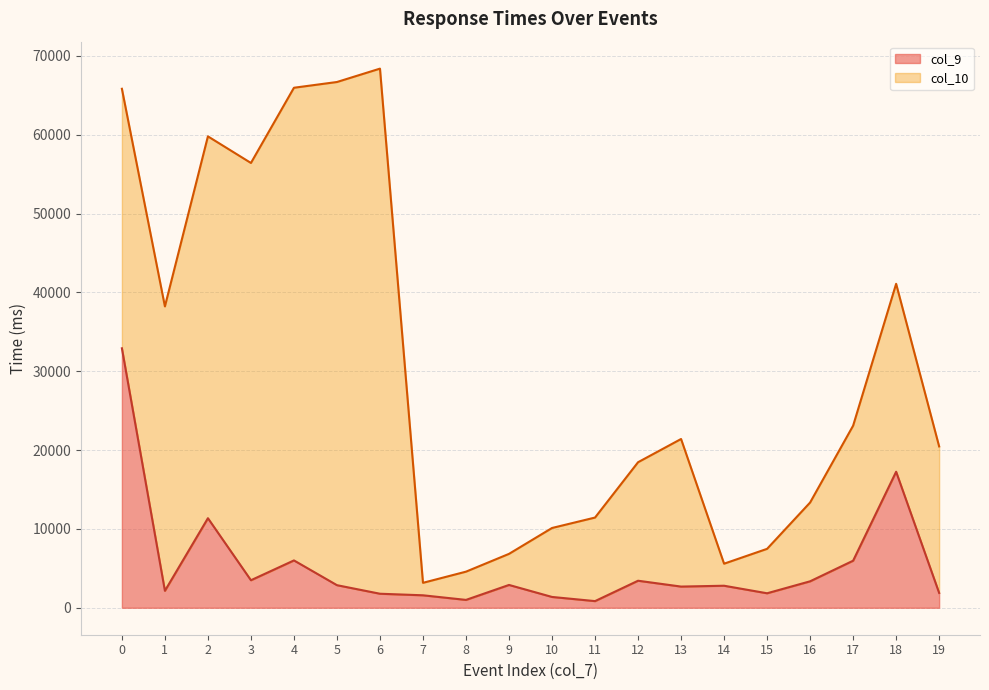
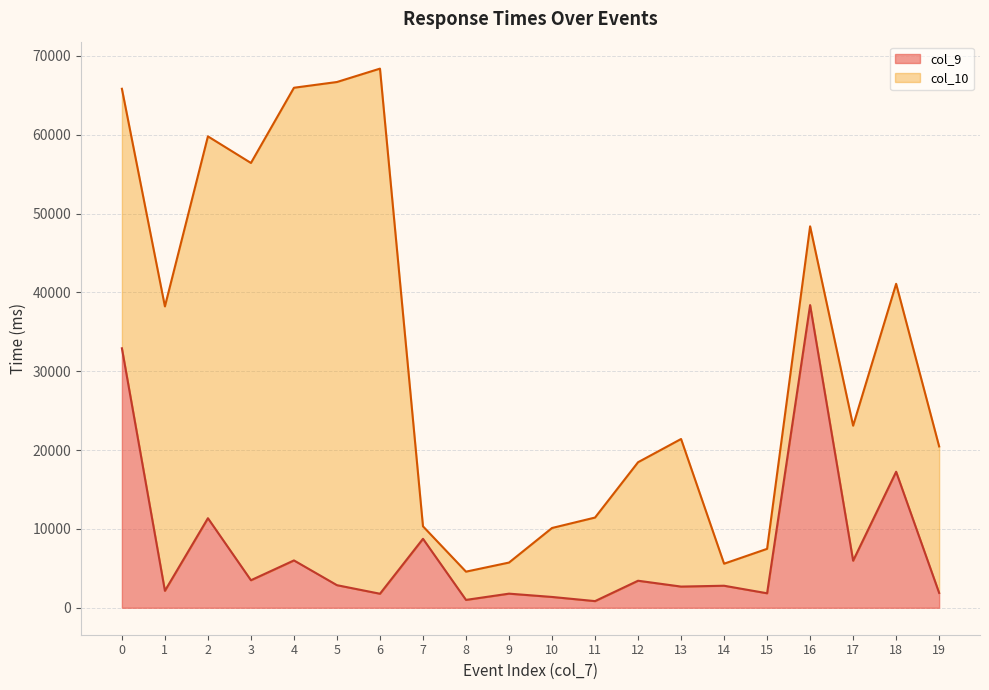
  {
    "col_9": {
      "0": 33000,
      "1": 2000,
      "2": 11000,
      "3": 3000,
      "4": 6000,
      "5": 3000,
      "6": 2000,
-     "7": 2000,
+     "7": 9000,
      "8": 1000,
-     "9": 3000,
+     "9": 2000,
      "10": 1000,
      "11": 1000,
      "12": 3000,
      "13": 3000,
      "14": 3000,
      "15": 2000,
-     "16": 3000,
+     "16": 38000,
      "17": 6000,
      "18": 17000,
      "19": 2000
    },
    "col_10": {
      "0": 33000,
      "1": 36000,
      "2": 48000,
      "3": 53000,
      "4": 60000,
      "5": 64000,
      "6": 67000,
      "7": 2000,
      "8": 4000,
      "9": 4000,
      "10": 9000,
      "11": 11000,
      "12": 15000,
      "13": 19000,
      "14": 3000,
      "15": 6000,
      "16": 10000,
      "17": 17000,
      "18": 24000,
      "19": 19000
    }
  }
